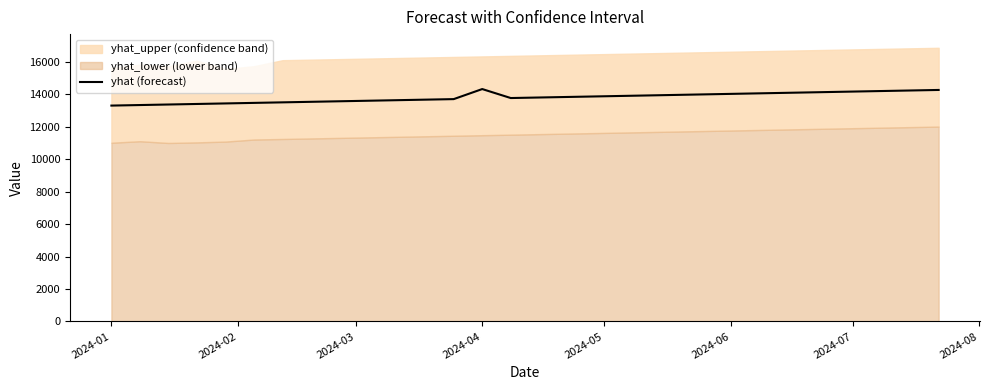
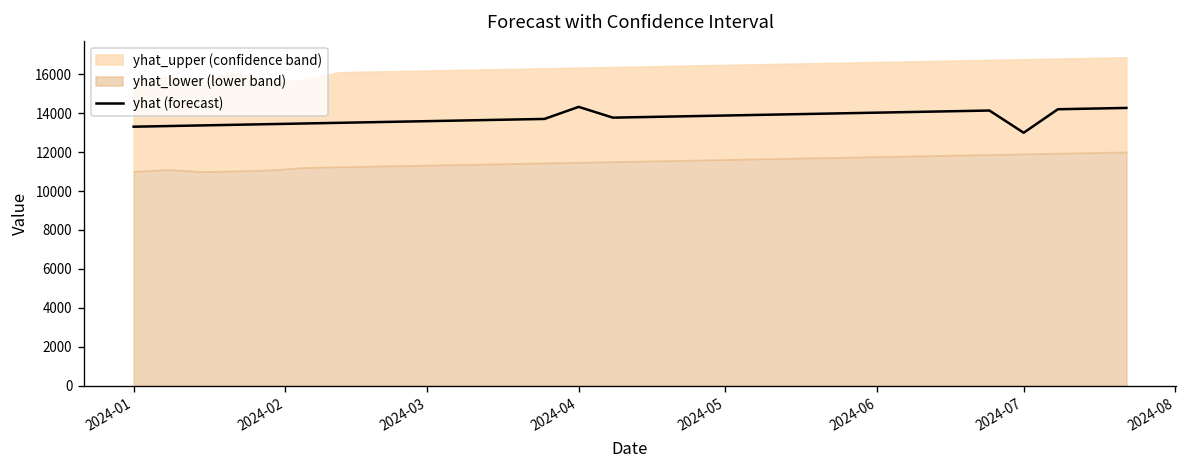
  {
    "yhat (forecast)": {
      "2024-01": 13300,
      "2024-04": 14300,
-     "2024-07": 14200
+     "2024-07": 13000
    }
  }
